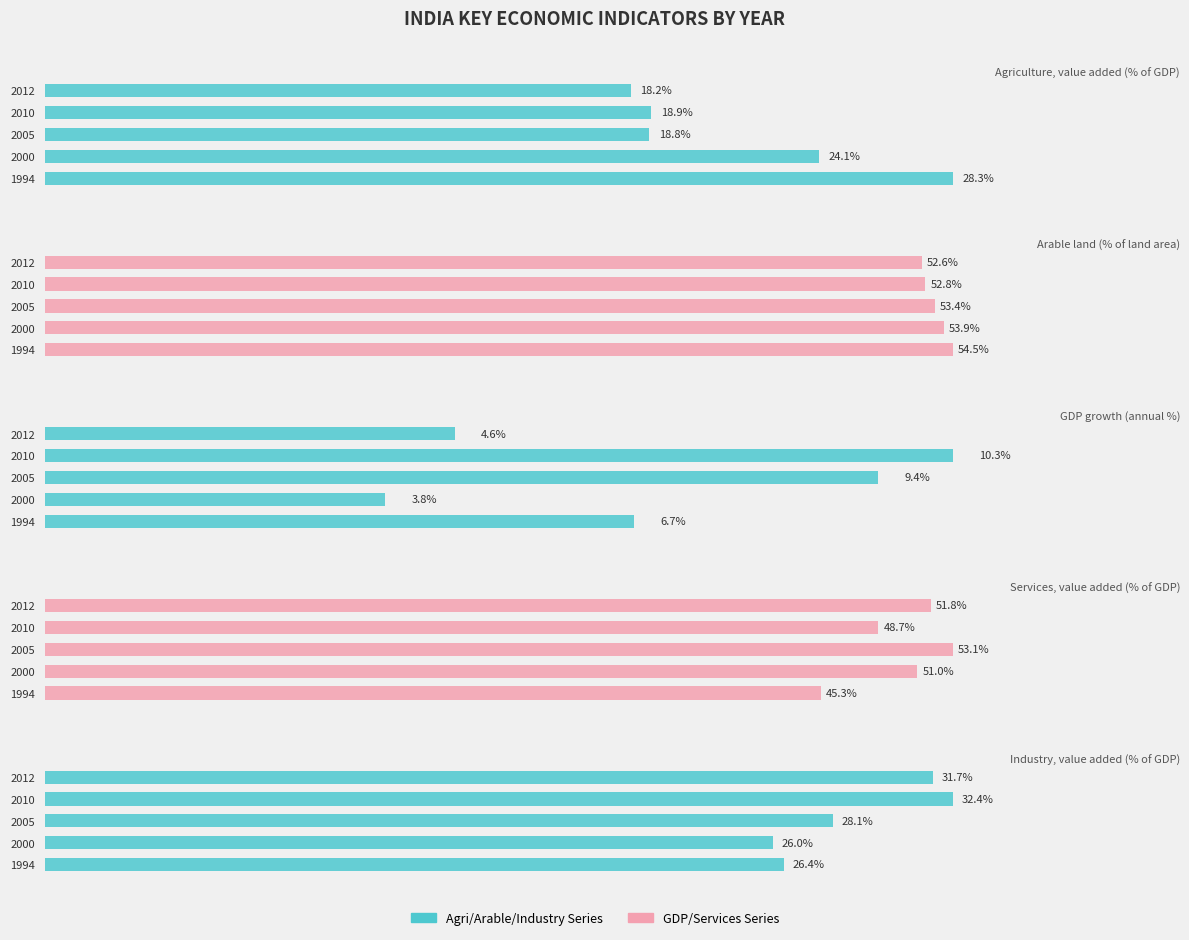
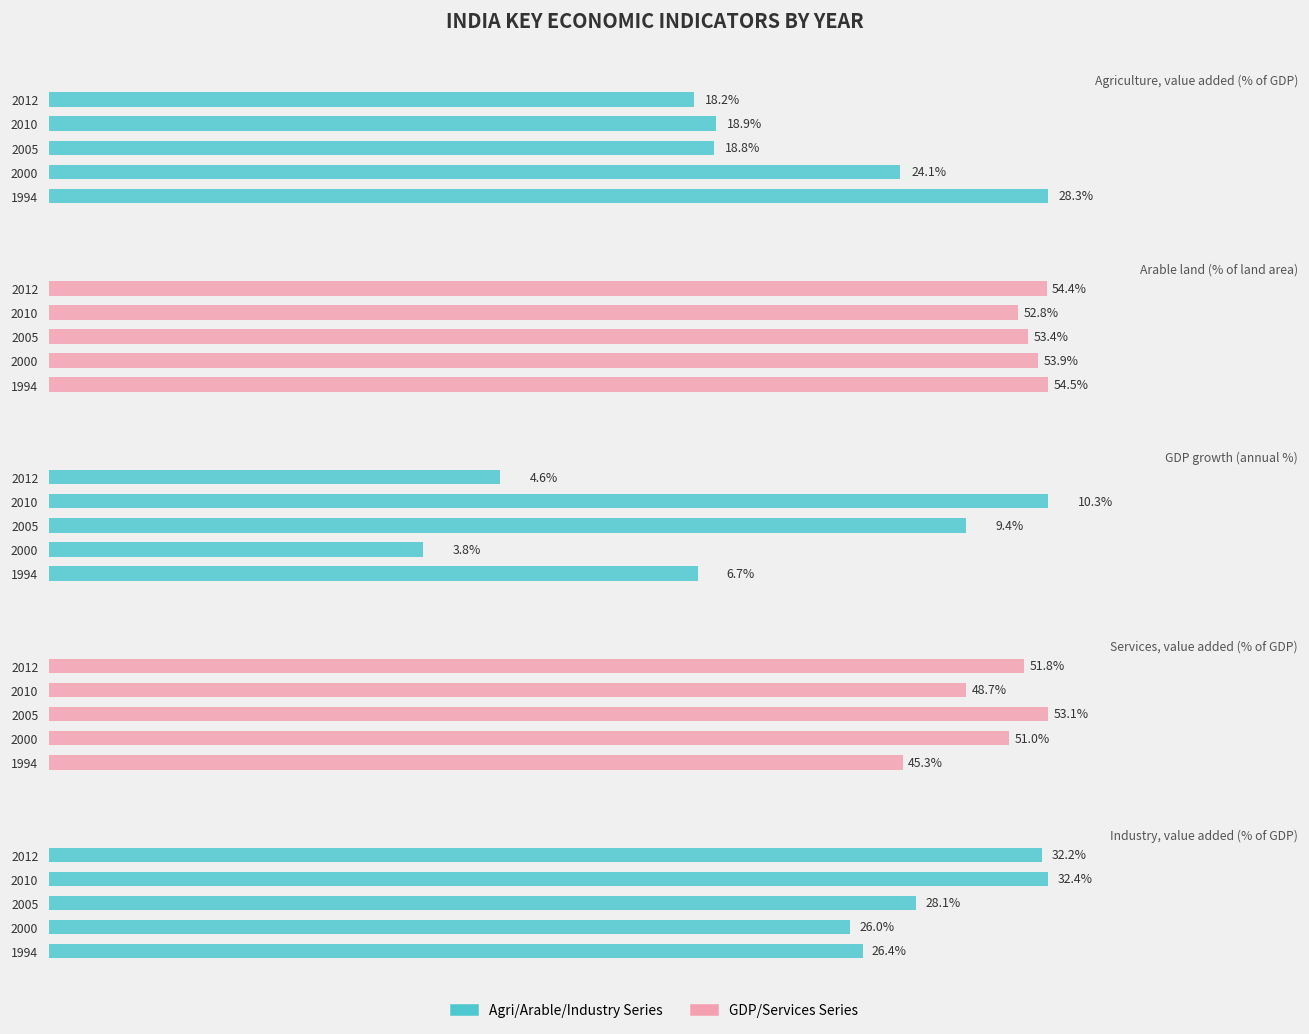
  {
    "Agriculture, value added (% of GDP)": {
      "2012": "18.2%",
      "2010": "18.9%",
      "2005": "18.8%",
      "2000": "24.1%",
      "1994": "28.3%"
    },
    "Arable land (% of land area)": {
-     "2012": "52.6%",
+     "2012": "54.4%",
      "2010": "52.8%",
      "2005": "53.4%",
      "2000": "53.9%",
      "1994": "54.5%"
    },
    "Services, value added (% of GDP)": {
      "2012": "51.8%",
      "2010": "48.7%",
      "2005": "53.1%",
      "2000": "51.0%",
      "1994": "45.3%"
    },
    "Industry, value added (% of GDP)": {
-     "2012": "31.7%",
+     "2012": "32.2%",
      "2010": "32.4%",
      "2005": "28.1%",
      "2000": "26.0%",
      "1994": "26.4%"
    }
  }
